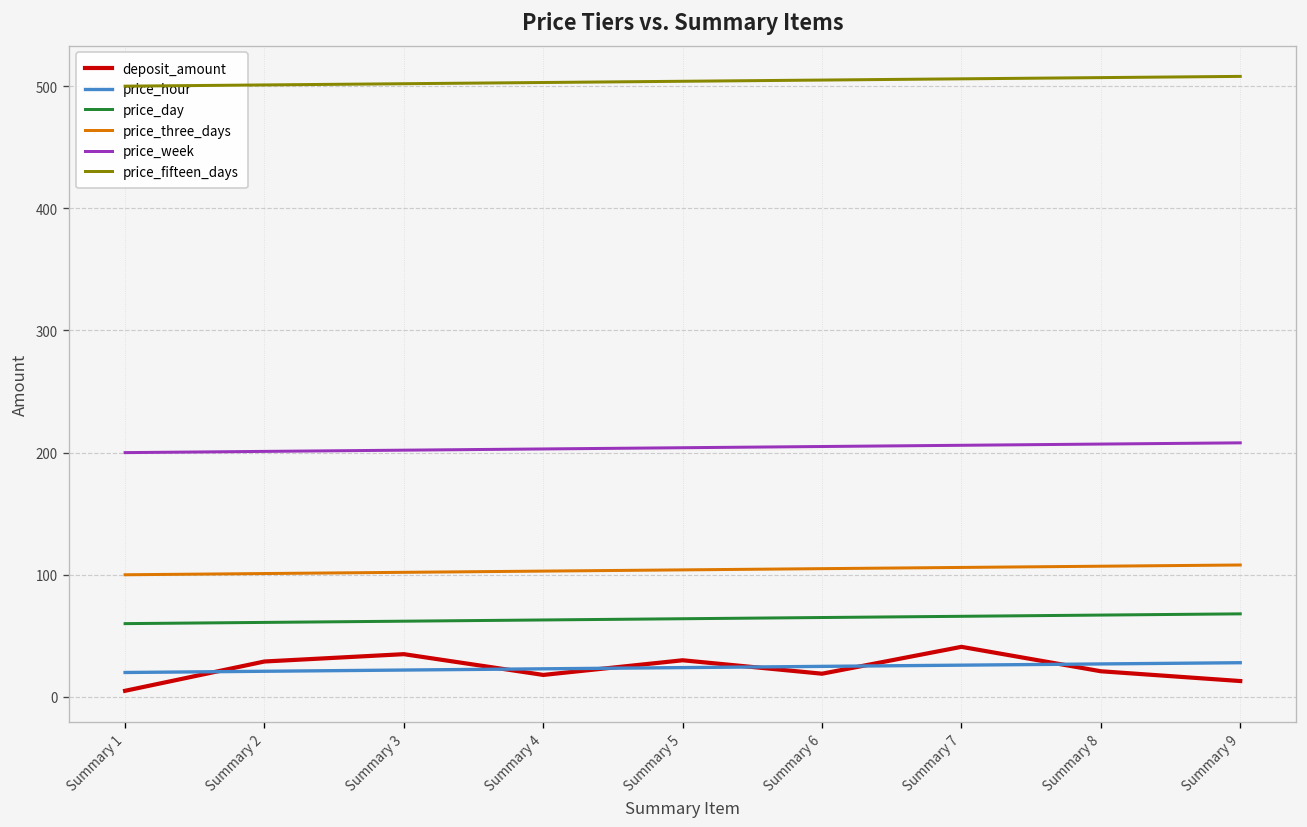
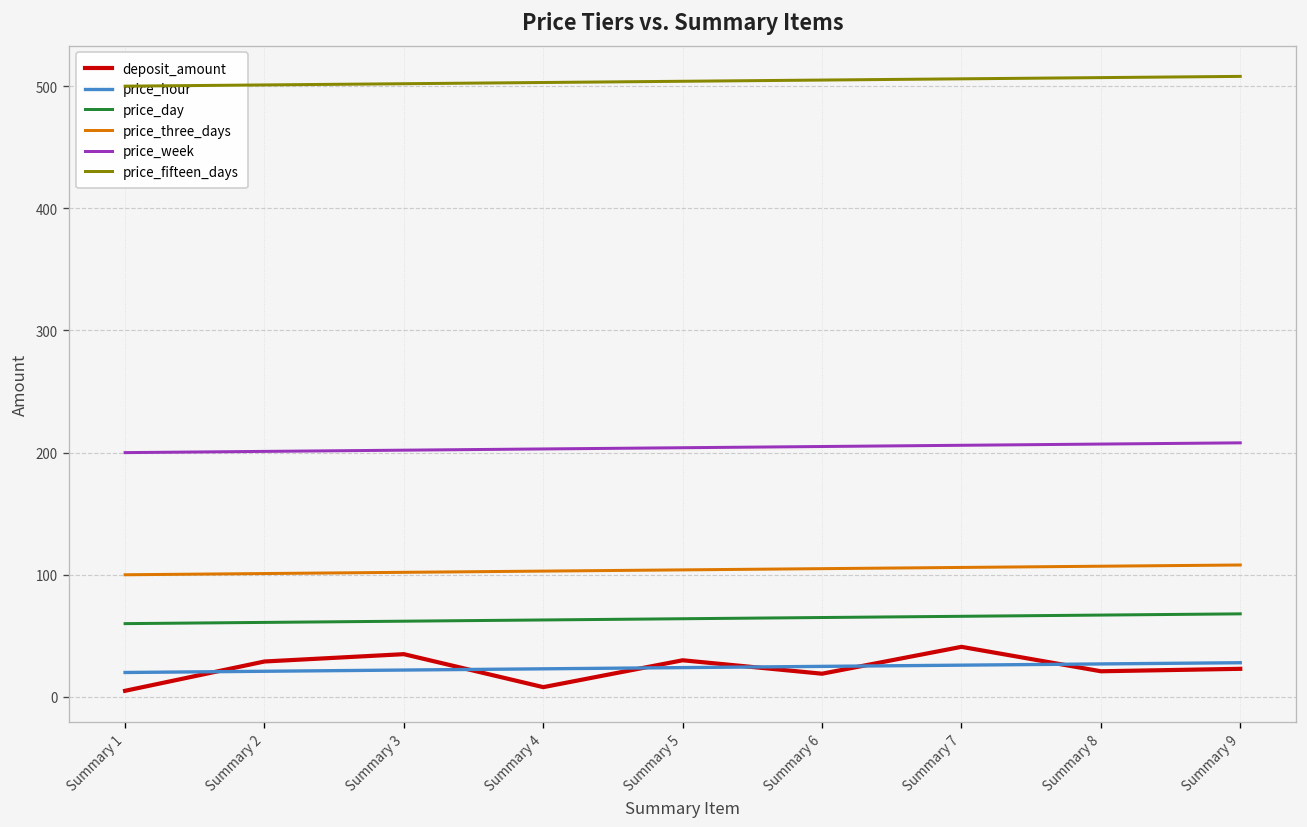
  {
    "deposit_amount": {
      "Summary 1": 5,
      "Summary 2": 29,
      "Summary 3": 35,
-     "Summary 4": 18,
+     "Summary 4": 8,
      "Summary 5": 30,
      "Summary 6": 19,
      "Summary 7": 41,
      "Summary 8": 21,
-     "Summary 9": 13
+     "Summary 9": 23
    },
    "price_hour": {
      "Summary 1": 20,
      "Summary 2": 21,
      "Summary 3": 22,
      "Summary 4": 23,
      "Summary 5": 24,
      "Summary 6": 25,
      "Summary 7": 26,
      "Summary 8": 27,
      "Summary 9": 28
    },
    "price_day": {
      "Summary 1": 60,
      "Summary 2": 61,
      "Summary 3": 62,
      "Summary 4": 63,
      "Summary 5": 64,
      "Summary 6": 65,
      "Summary 7": 66,
      "Summary 8": 67,
      "Summary 9": 68
    },
    "price_three_days": {
      "Summary 1": 100,
      "Summary 2": 101,
      "Summary 3": 102,
      "Summary 4": 103,
      "Summary 5": 104,
      "Summary 6": 105,
      "Summary 7": 106,
      "Summary 8": 107,
      "Summary 9": 108
    },
    "price_week": {
      "Summary 1": 200,
      "Summary 2": 201,
      "Summary 3": 202,
      "Summary 4": 203,
      "Summary 5": 204,
      "Summary 6": 205,
      "Summary 7": 206,
      "Summary 8": 207,
      "Summary 9": 208
    },
    "price_fifteen_days": {
      "Summary 2": 501,
      "Summary 3": 502,
      "Summary 4": 503,
      "Summary 5": 504,
      "Summary 6": 505,
      "Summary 7": 506,
      "Summary 8": 507,
      "Summary 9": 508
    }
  }
